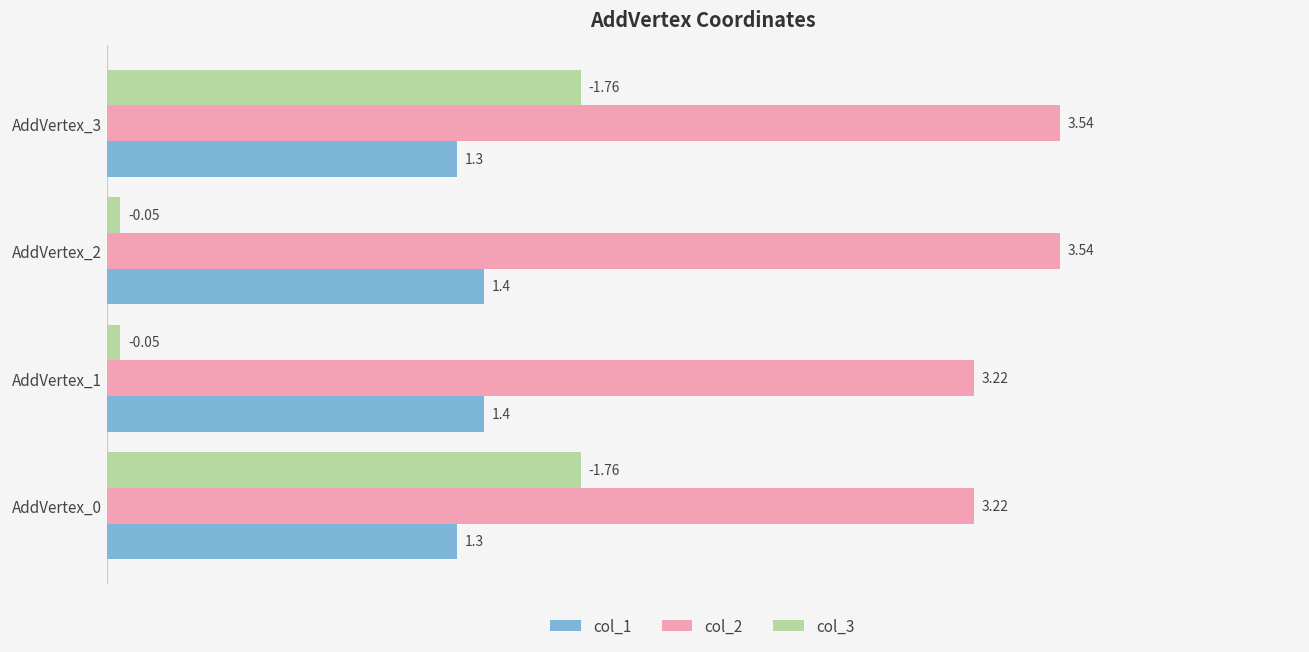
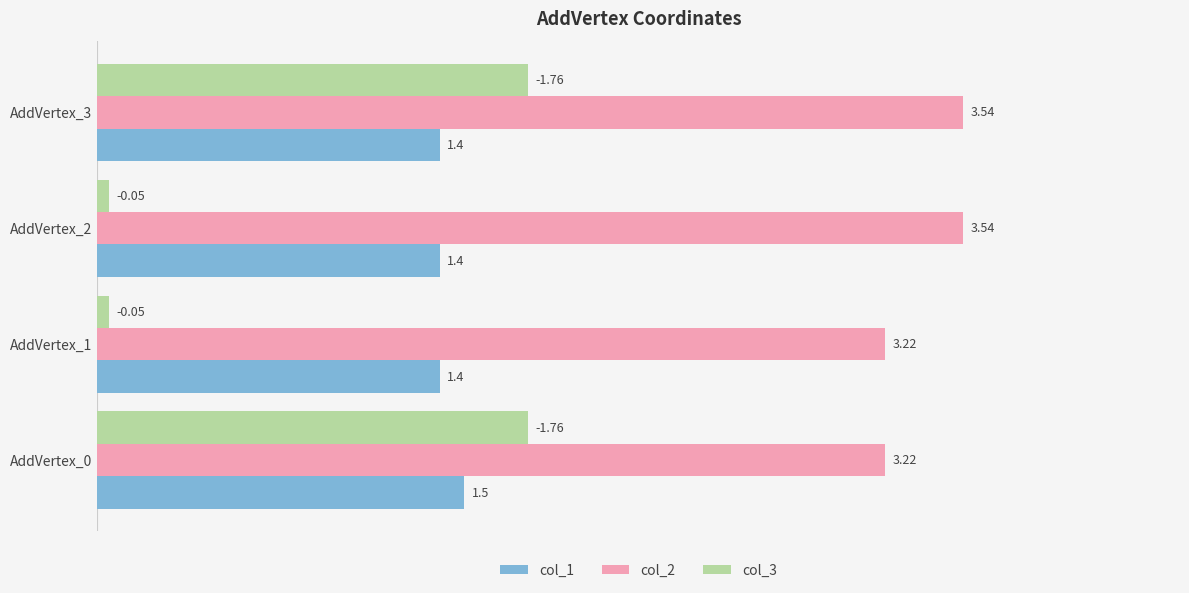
  {
    "col_1": {
-     "AddVertex_3": 1.3,
+     "AddVertex_3": 1.4,
      "AddVertex_2": 1.4,
      "AddVertex_1": 1.4,
-     "AddVertex_0": 1.3
+     "AddVertex_0": 1.5
    },
    "col_2": {
      "AddVertex_3": 3.54,
      "AddVertex_2": 3.54,
      "AddVertex_1": 3.22,
      "AddVertex_0": 3.22
    }
  }
